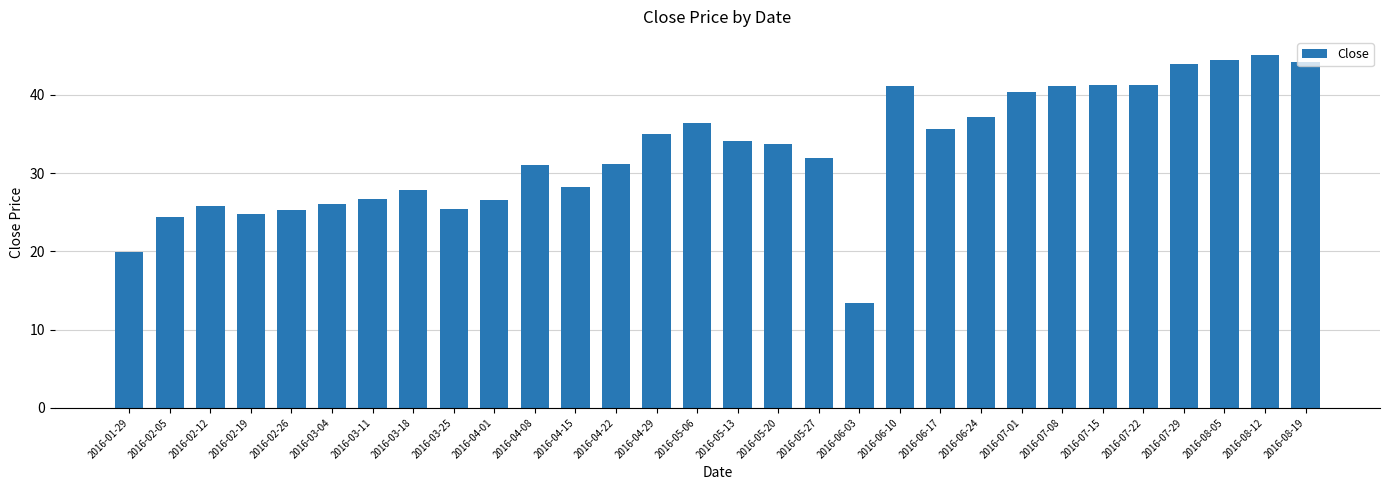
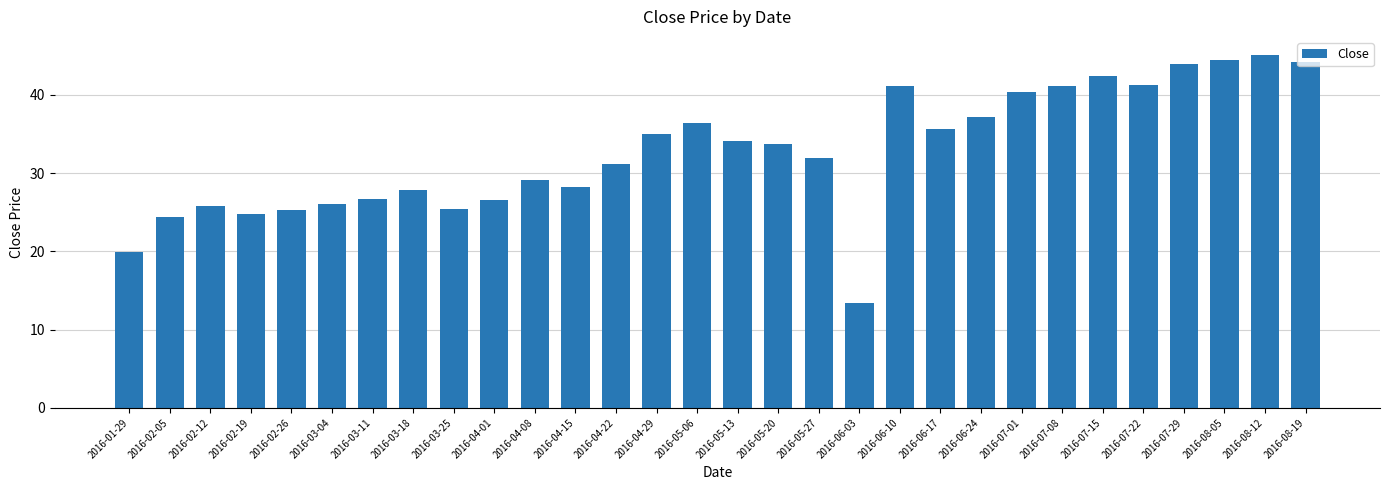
  {
    "2016-01-29": 20,
    "2016-02-05": 24,
    "2016-02-12": 26,
    "2016-02-19": 25,
    "2016-02-26": 25,
    "2016-03-04": 26,
    "2016-03-11": 27,
    "2016-03-18": 28,
    "2016-03-25": 25,
    "2016-04-01": 27,
-   "2016-04-08": 31,
+   "2016-04-08": 29,
    "2016-04-15": 28,
    "2016-04-22": 31,
    "2016-04-29": 35,
    "2016-05-06": 36,
    "2016-05-13": 34,
    "2016-05-20": 34,
    "2016-05-27": 32,
    "2016-06-03": 13,
    "2016-06-10": 41,
    "2016-06-17": 36,
    "2016-06-24": 37,
    "2016-07-01": 40,
    "2016-07-08": 41,
-   "2016-07-15": 41,
+   "2016-07-15": 42,
    "2016-07-22": 41,
    "2016-07-29": 44,
    "2016-08-05": 44,
    "2016-08-12": 45
  }
